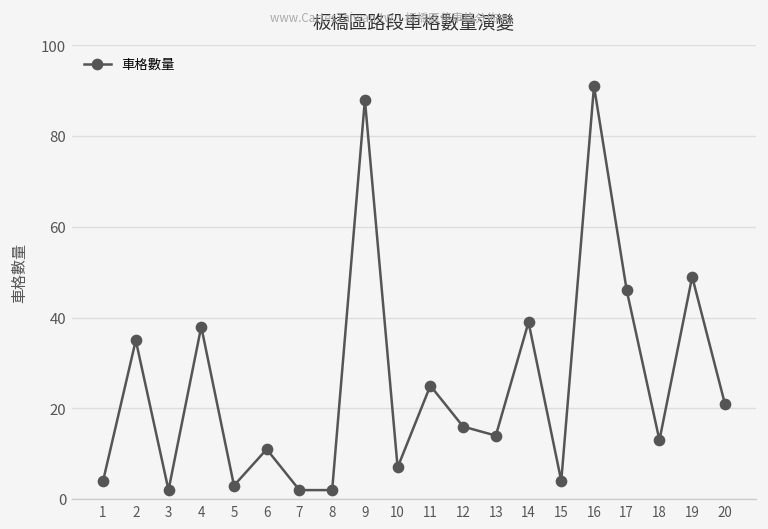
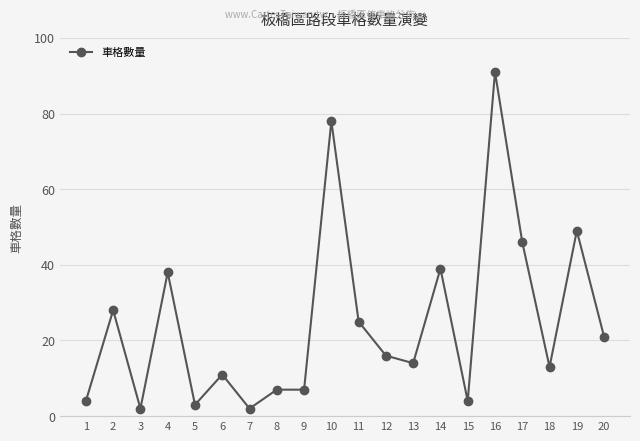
  {
    "1": 4,
-   "2": 35,
+   "2": 28,
    "3": 2,
    "4": 38,
    "5": 3,
    "6": 11,
    "7": 2,
-   "8": 2,
-   "9": 88,
-   "10": 7,
+   "8": 7,
+   "9": 7,
+   "10": 78,
    "11": 25,
    "12": 16,
    "13": 14,
    "14": 39,
    "15": 4,
    "16": 91,
    "17": 46,
    "18": 13,
    "19": 49,
    "20": 21
  }
